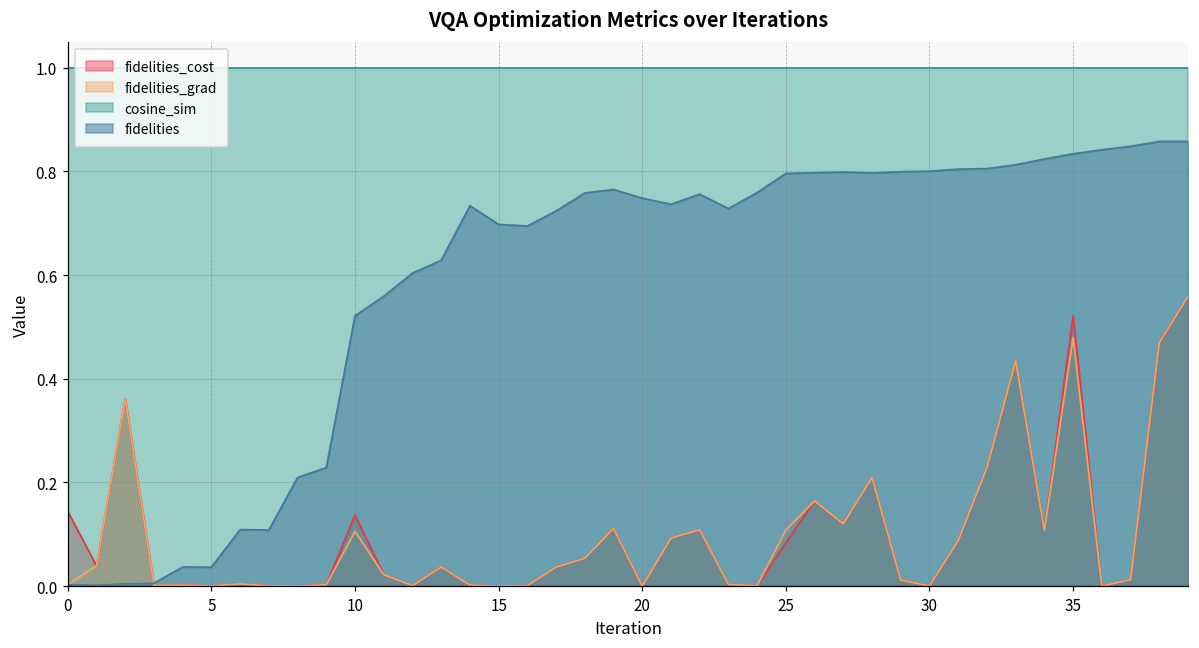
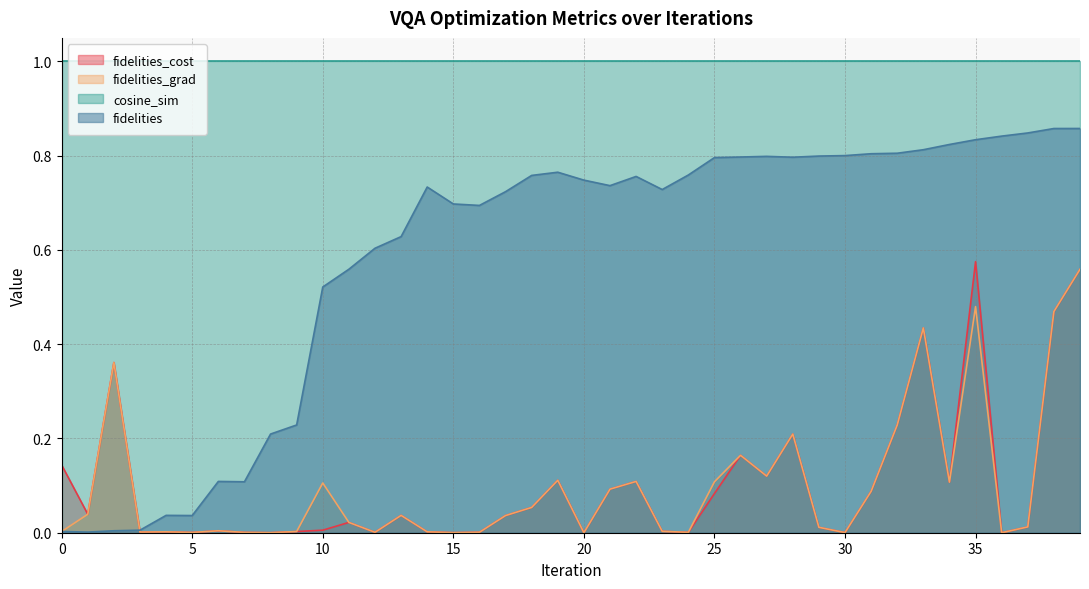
  {
    "fidelities_cost": {
      "0": 0.14,
-     "10": 0.14,
+     "10": 0.01,
      "25": 0.08,
-     "35": 0.52
+     "35": 0.58
    },
    "fidelities_grad": {
      "10": 0.11,
      "25": 0.11,
      "35": 0.48
    }
  }
